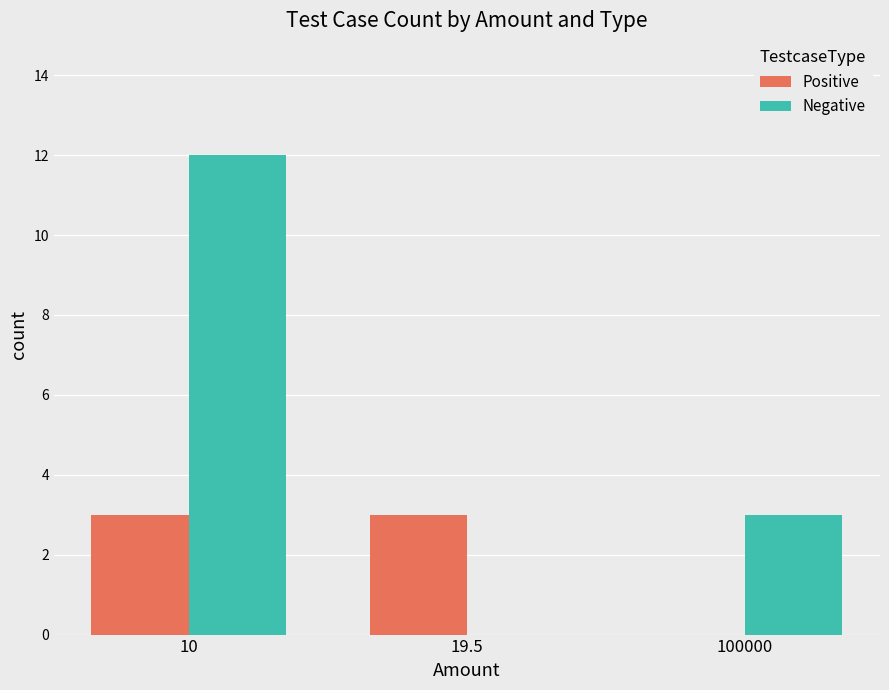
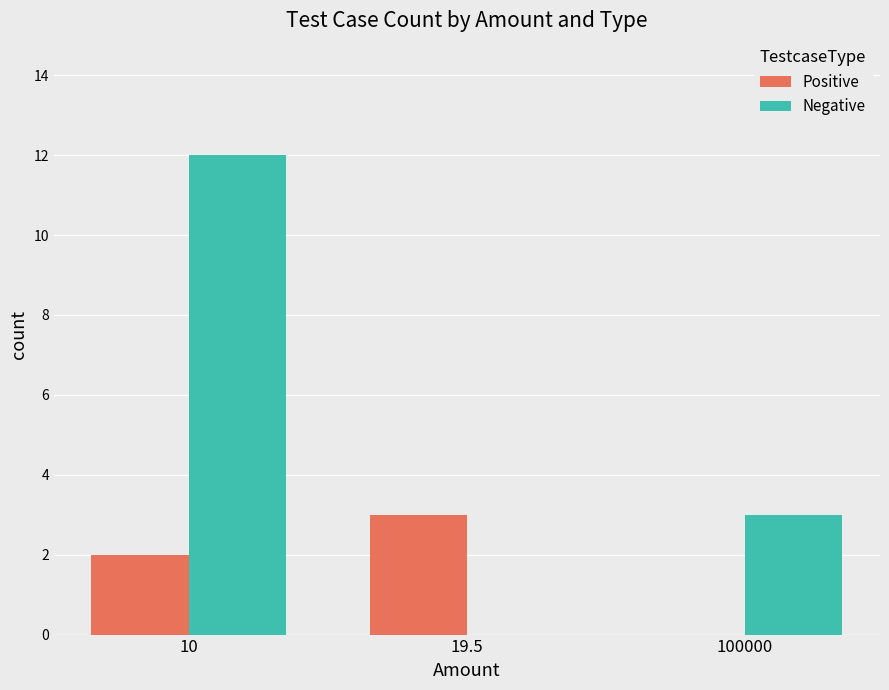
  {
    "Positive": {
-     "10": 3,
+     "10": 2,
      "19.5": 3,
      "100000": 0
    },
    "Negative": {
      "10": 12,
      "19.5": 0,
      "100000": 3
    }
  }
